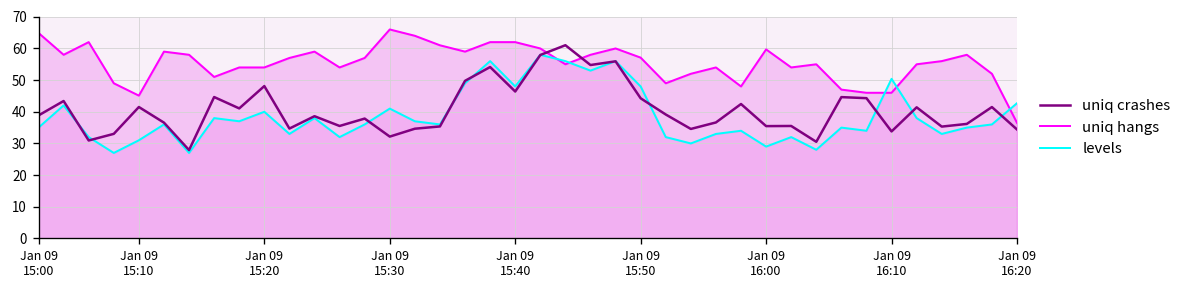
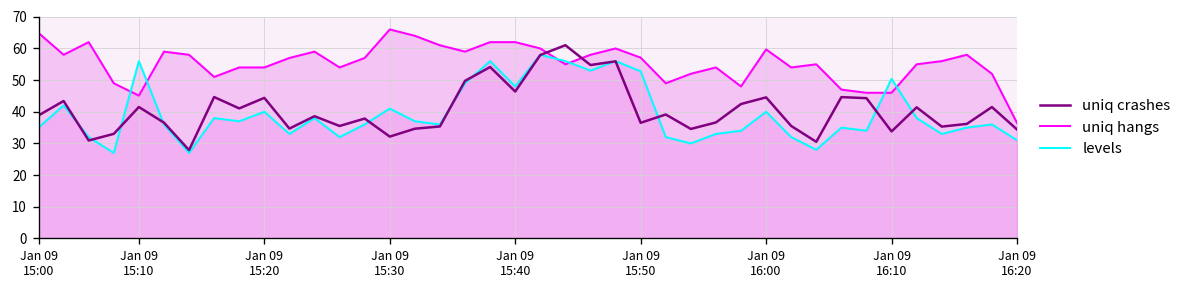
  {
    "uniq hangs": {
      "Jan 09 15:00": 65,
      "Jan 09 15:10": 45,
      "Jan 09 15:20": 54,
      "Jan 09 15:30": 66,
      "Jan 09 15:40": 62,
      "Jan 09 15:50": 57,
      "Jan 09 16:00": 60,
      "Jan 09 16:10": 46,
      "Jan 09 16:20": 37
    },
    "levels": {
      "Jan 09 15:00": 35,
-     "Jan 09 15:10": 31,
+     "Jan 09 15:10": 56,
      "Jan 09 15:20": 40,
      "Jan 09 15:30": 41,
      "Jan 09 15:40": 48,
-     "Jan 09 15:50": 48,
-     "Jan 09 16:00": 29,
+     "Jan 09 15:50": 53,
+     "Jan 09 16:00": 40,
      "Jan 09 16:10": 50,
-     "Jan 09 16:20": 43
+     "Jan 09 16:20": 31
    },
    "uniq crashes": {
      "Jan 09 15:00": 39,
      "Jan 09 15:10": 42,
-     "Jan 09 15:20": 48,
+     "Jan 09 15:20": 44,
      "Jan 09 15:30": 32,
      "Jan 09 15:40": 46,
-     "Jan 09 15:50": 44,
-     "Jan 09 16:00": 35,
+     "Jan 09 15:50": 37,
+     "Jan 09 16:00": 45,
      "Jan 09 16:10": 34,
      "Jan 09 16:20": 34
    }
  }
